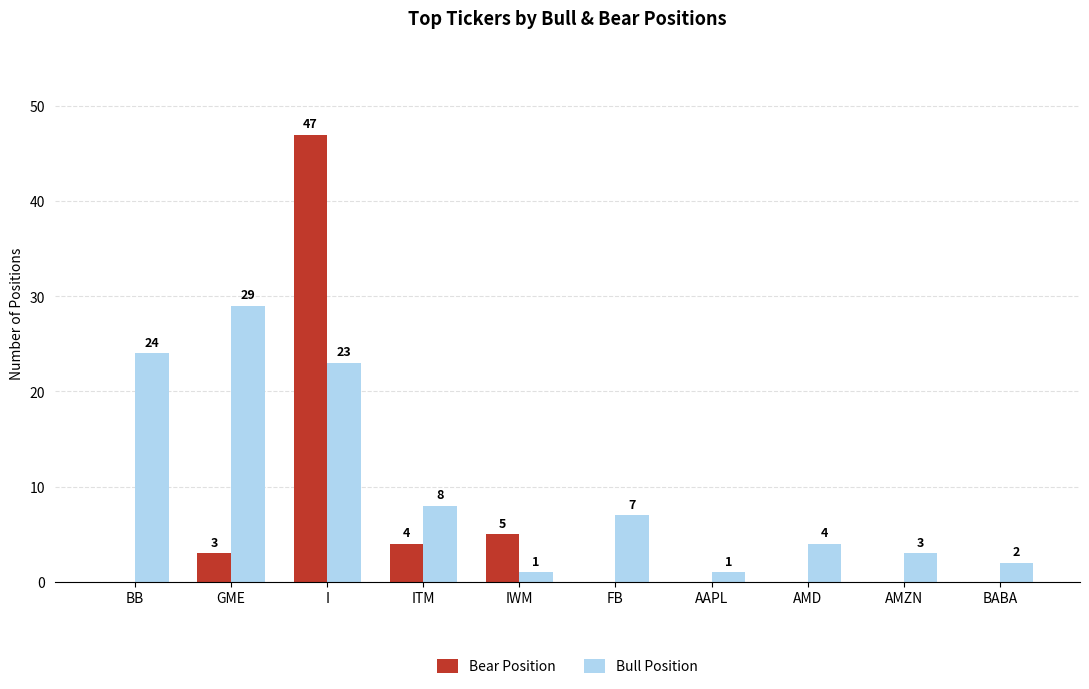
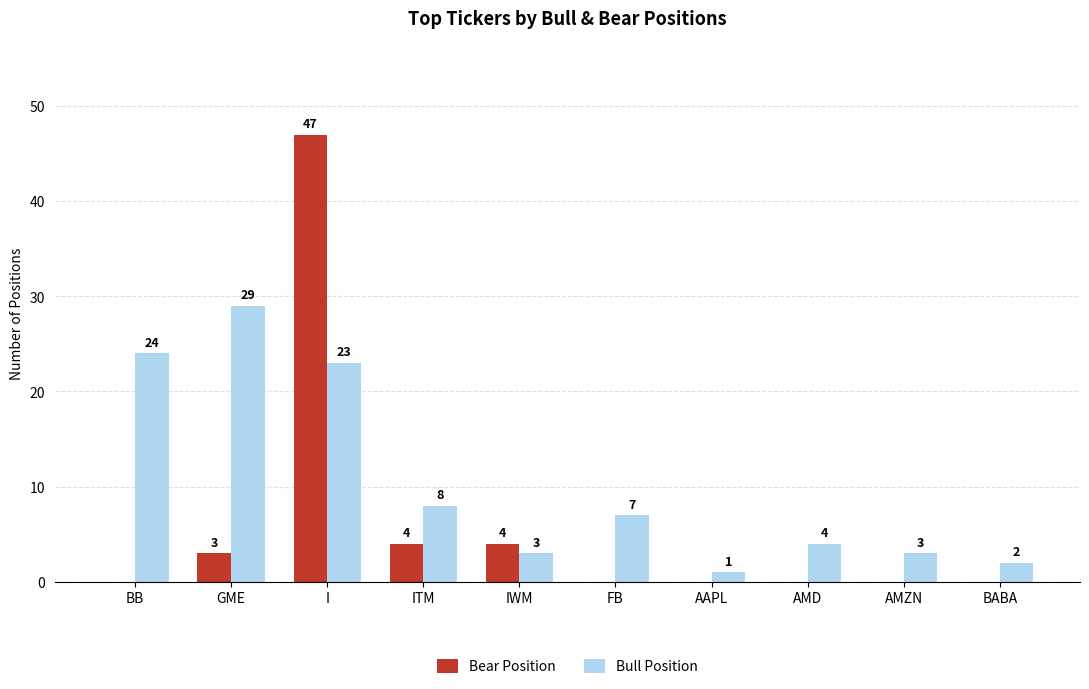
  {
    "Bear Position": {
      "GME": 3,
      "I": 47,
      "ITM": 4,
-     "IWM": 5
+     "IWM": 4
    },
    "Bull Position": {
      "BB": 24,
      "GME": 29,
      "I": 23,
      "ITM": 8,
-     "IWM": 1,
+     "IWM": 3,
      "FB": 7,
      "AAPL": 1,
      "AMD": 4,
      "AMZN": 3,
      "BABA": 2
    }
  }
